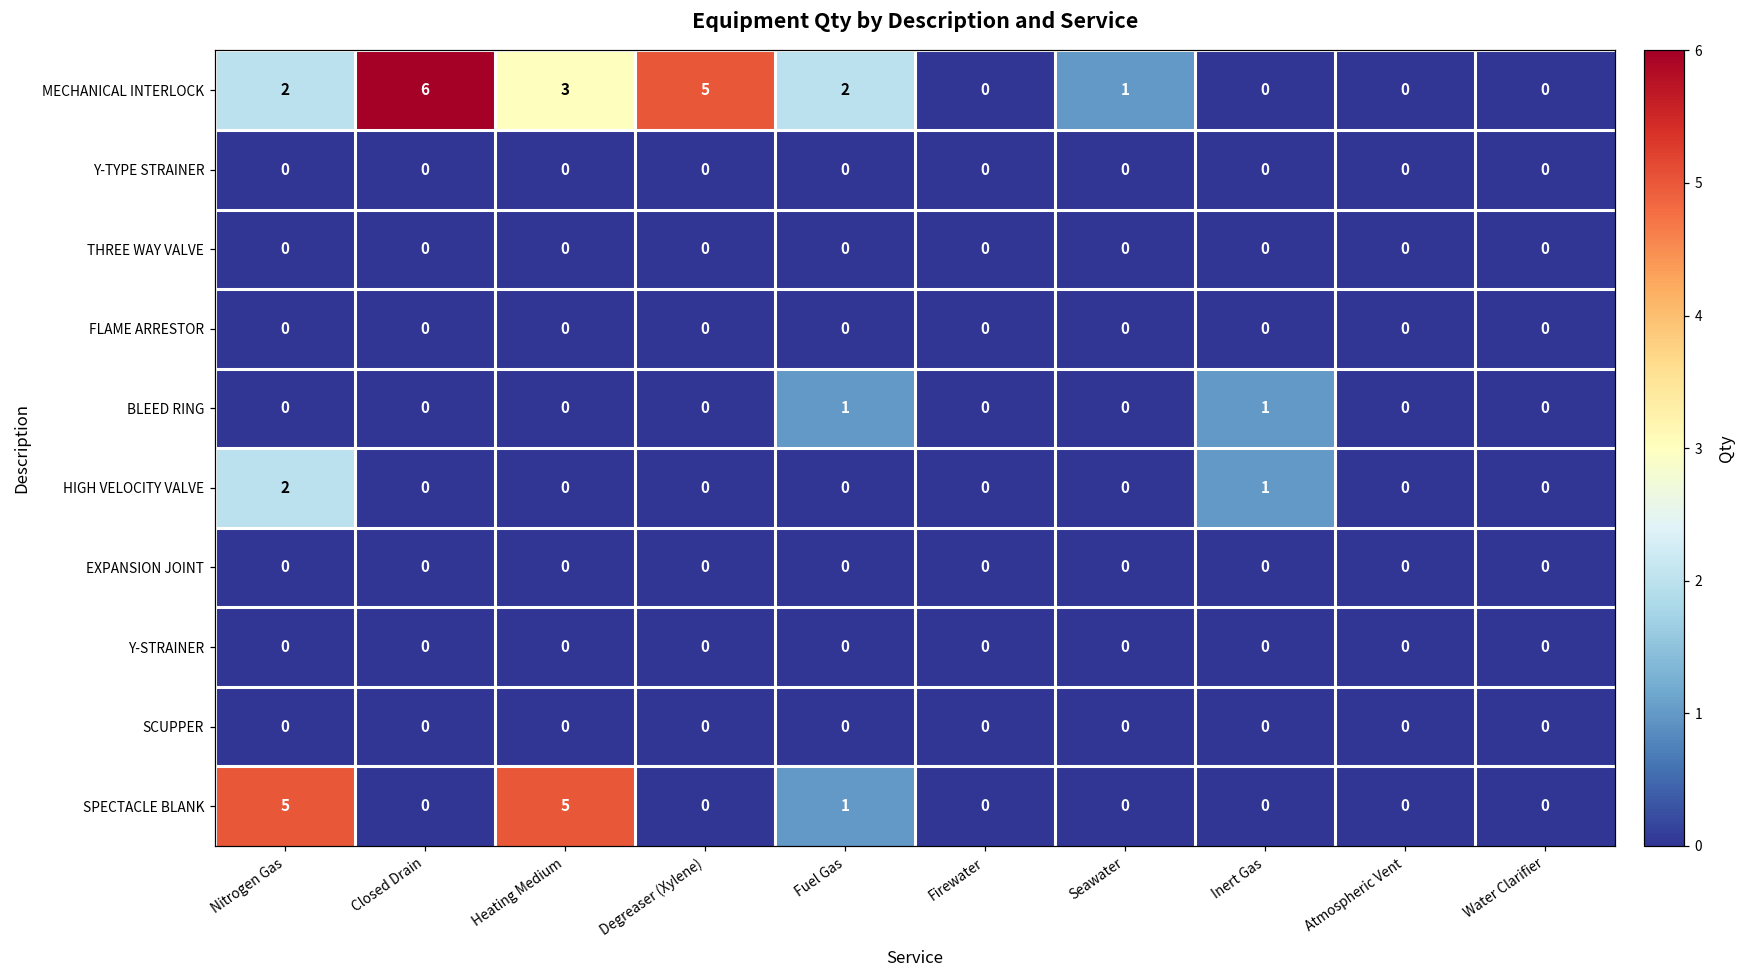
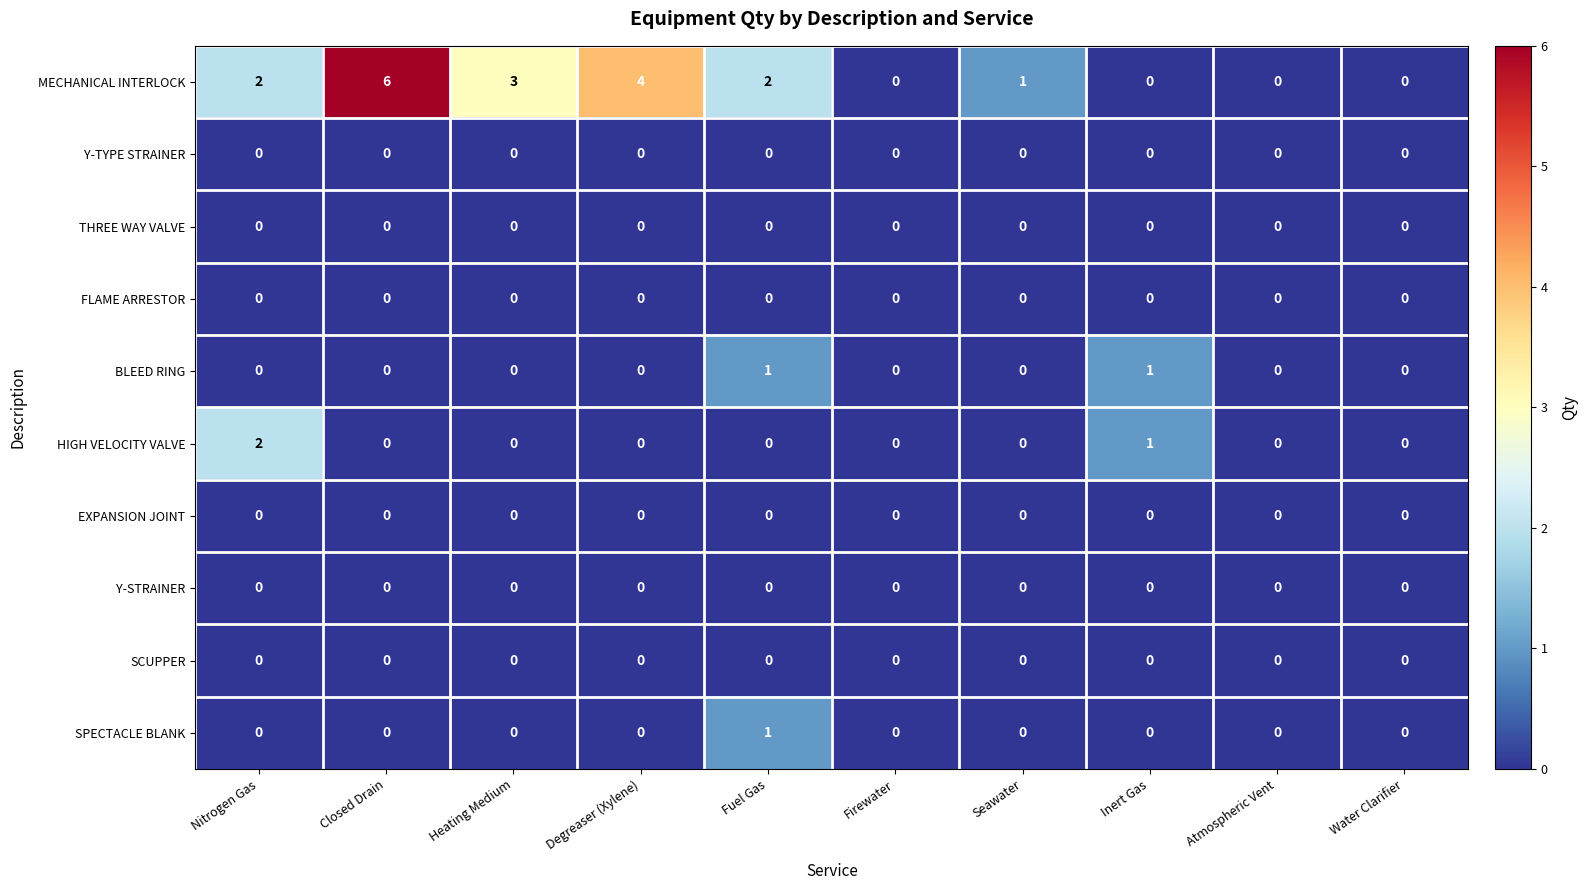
  {
    "MECHANICAL INTERLOCK": {
      "Nitrogen Gas": 2,
      "Closed Drain": 6,
      "Heating Medium": 3,
-     "Degreaser (Xylene)": 5,
+     "Degreaser (Xylene)": 4,
      "Fuel Gas": 2,
      "Firewater": 0,
      "Seawater": 1,
      "Inert Gas": 0,
      "Atmospheric Vent": 0,
      "Water Clarifier": 0
    },
    "Y-TYPE STRAINER": {
      "Nitrogen Gas": 0,
      "Closed Drain": 0,
      "Heating Medium": 0,
      "Degreaser (Xylene)": 0,
      "Fuel Gas": 0,
      "Firewater": 0,
      "Seawater": 0,
      "Inert Gas": 0,
      "Atmospheric Vent": 0,
      "Water Clarifier": 0
    },
    "THREE WAY VALVE": {
      "Nitrogen Gas": 0,
      "Closed Drain": 0,
      "Heating Medium": 0,
      "Degreaser (Xylene)": 0,
      "Fuel Gas": 0,
      "Firewater": 0,
      "Seawater": 0,
      "Inert Gas": 0,
      "Atmospheric Vent": 0,
      "Water Clarifier": 0
    },
    "FLAME ARRESTOR": {
      "Nitrogen Gas": 0,
      "Closed Drain": 0,
      "Heating Medium": 0,
      "Degreaser (Xylene)": 0,
      "Fuel Gas": 0,
      "Firewater": 0,
      "Seawater": 0,
      "Inert Gas": 0,
      "Atmospheric Vent": 0,
      "Water Clarifier": 0
    },
    "BLEED RING": {
      "Nitrogen Gas": 0,
      "Closed Drain": 0,
      "Heating Medium": 0,
      "Degreaser (Xylene)": 0,
      "Fuel Gas": 1,
      "Firewater": 0,
      "Seawater": 0,
      "Inert Gas": 1,
      "Atmospheric Vent": 0,
      "Water Clarifier": 0
    },
    "HIGH VELOCITY VALVE": {
      "Nitrogen Gas": 2,
      "Closed Drain": 0,
      "Heating Medium": 0,
      "Degreaser (Xylene)": 0,
      "Fuel Gas": 0,
      "Firewater": 0,
      "Seawater": 0,
      "Inert Gas": 1,
      "Atmospheric Vent": 0,
      "Water Clarifier": 0
    },
    "EXPANSION JOINT": {
      "Nitrogen Gas": 0,
      "Closed Drain": 0,
      "Heating Medium": 0,
      "Degreaser (Xylene)": 0,
      "Fuel Gas": 0,
      "Firewater": 0,
      "Seawater": 0,
      "Inert Gas": 0,
      "Atmospheric Vent": 0,
      "Water Clarifier": 0
    },
    "Y-STRAINER": {
      "Nitrogen Gas": 0,
      "Closed Drain": 0,
      "Heating Medium": 0,
      "Degreaser (Xylene)": 0,
      "Fuel Gas": 0,
      "Firewater": 0,
      "Seawater": 0,
      "Inert Gas": 0,
      "Atmospheric Vent": 0,
      "Water Clarifier": 0
    },
    "SCUPPER": {
      "Nitrogen Gas": 0,
      "Closed Drain": 0,
      "Heating Medium": 0,
      "Degreaser (Xylene)": 0,
      "Fuel Gas": 0,
      "Firewater": 0,
      "Seawater": 0,
      "Inert Gas": 0,
      "Atmospheric Vent": 0,
      "Water Clarifier": 0
    },
    "SPECTACLE BLANK": {
-     "Nitrogen Gas": 5,
+     "Nitrogen Gas": 0,
      "Closed Drain": 0,
-     "Heating Medium": 5,
+     "Heating Medium": 0,
      "Degreaser (Xylene)": 0,
      "Fuel Gas": 1,
      "Firewater": 0,
      "Seawater": 0,
      "Inert Gas": 0,
      "Atmospheric Vent": 0,
      "Water Clarifier": 0
    }
  }
